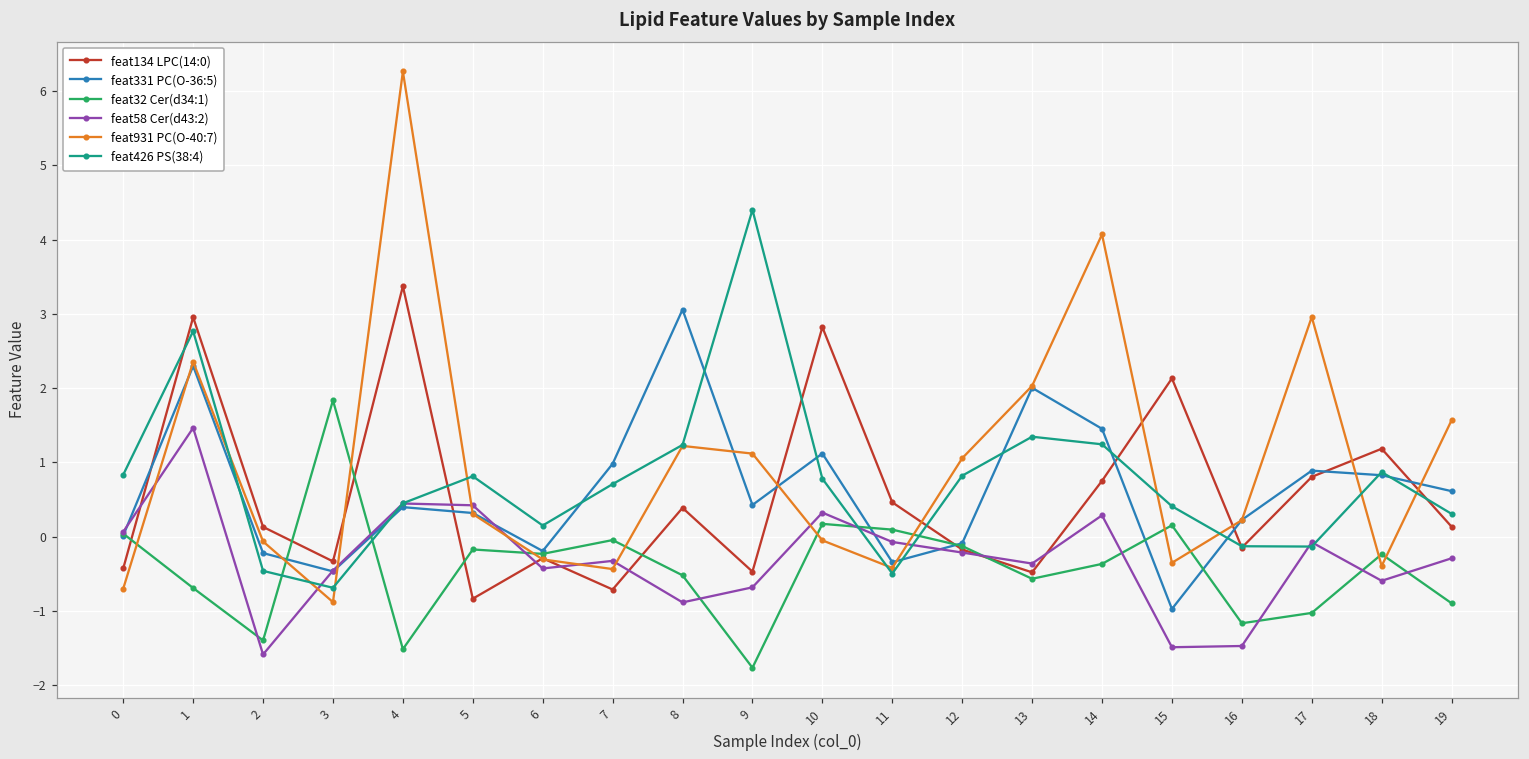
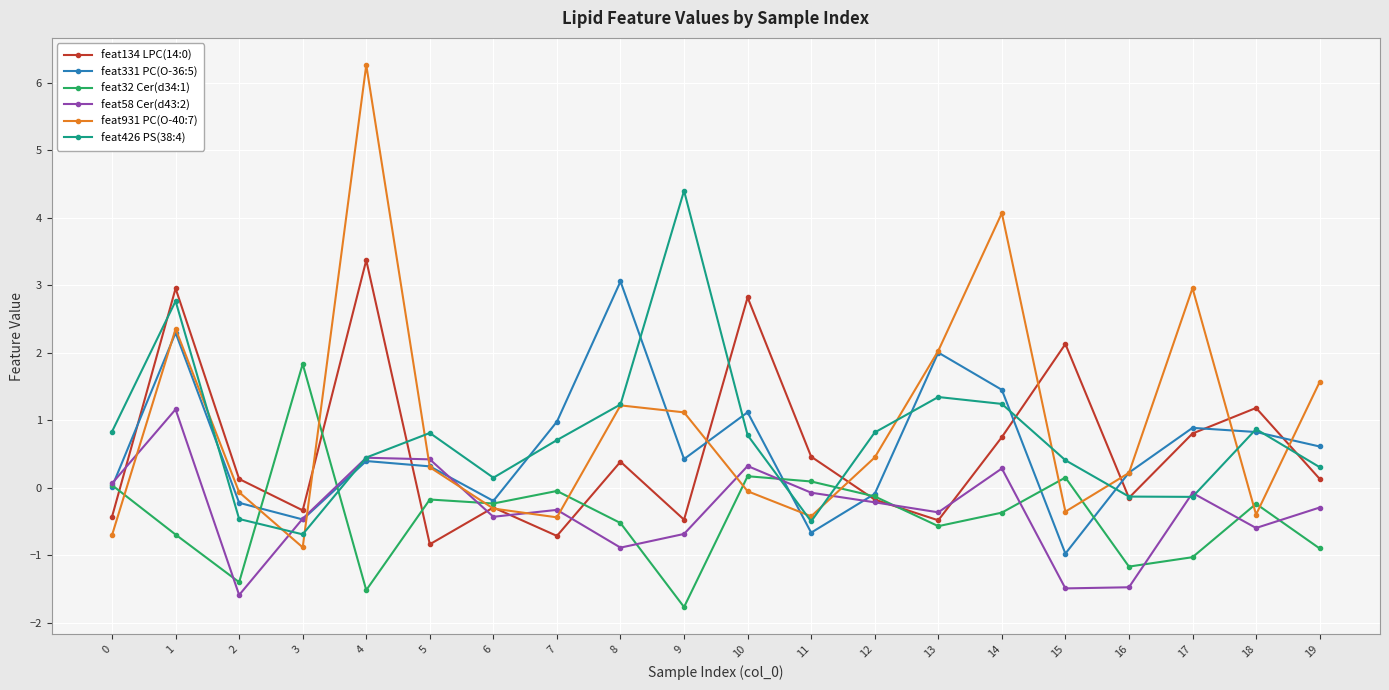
  {
    "feat134 LPC(14:0)": {
      "0": -0.4,
      "1": 3.0,
      "2": 0.1,
      "3": -0.3,
      "4": 3.4,
      "5": -0.8,
      "7": -0.7,
      "8": 0.4,
      "9": -0.5,
      "10": 2.8,
      "11": 0.5,
      "12": -0.2,
      "13": -0.5,
      "14": 0.8,
      "15": 2.1,
      "17": 0.8,
      "18": 1.2,
      "19": 0.1
    },
    "feat331 PC(O-36:5)": {
      "1": 2.3,
      "2": -0.2,
      "4": 0.4,
      "6": -0.2,
      "7": 1.0,
      "8": 3.1,
      "9": 0.4,
      "10": 1.1,
-     "11": -0.3,
+     "11": -0.7,
      "14": 1.5,
      "15": -1.0,
      "17": 0.9,
      "18": 0.8,
      "19": 0.6
    },
    "feat58 Cer(d43:2)": {
-     "1": 1.5,
+     "1": 1.2,
      "2": -1.6,
      "5": 0.4,
      "6": -0.4,
      "7": -0.3,
      "8": -0.9,
      "9": -0.7,
      "10": 0.3,
      "11": -0.1,
      "12": -0.2,
      "13": -0.4,
      "14": 0.3,
      "15": -1.5,
      "16": -1.5,
      "17": -0.1,
      "18": -0.6,
      "19": -0.3
    },
    "feat931 PC(O-40:7)": {
      "0": -0.7,
      "1": 2.4,
      "2": -0.1,
      "3": -0.9,
      "4": 6.3,
      "7": -0.4,
      "9": 1.1,
      "10": -0.1,
      "11": -0.4,
-     "12": 1.1,
+     "12": 0.5,
      "14": 4.1,
      "15": -0.4,
      "17": 3.0,
      "18": -0.4,
      "19": 1.6
    }
  }
